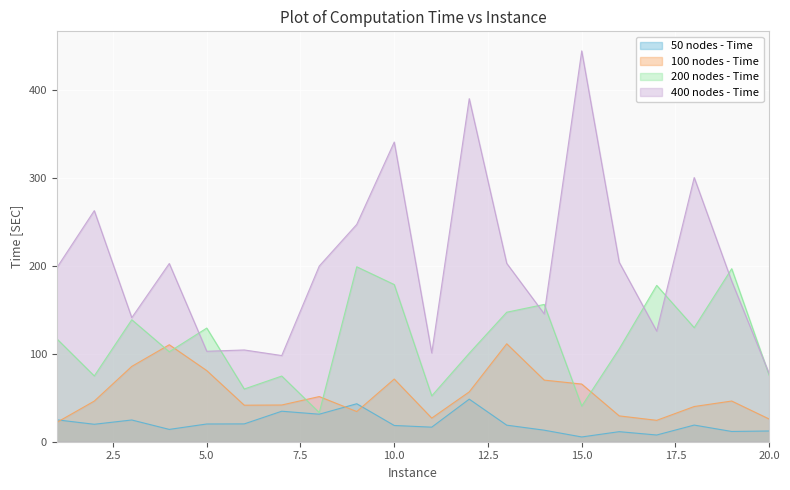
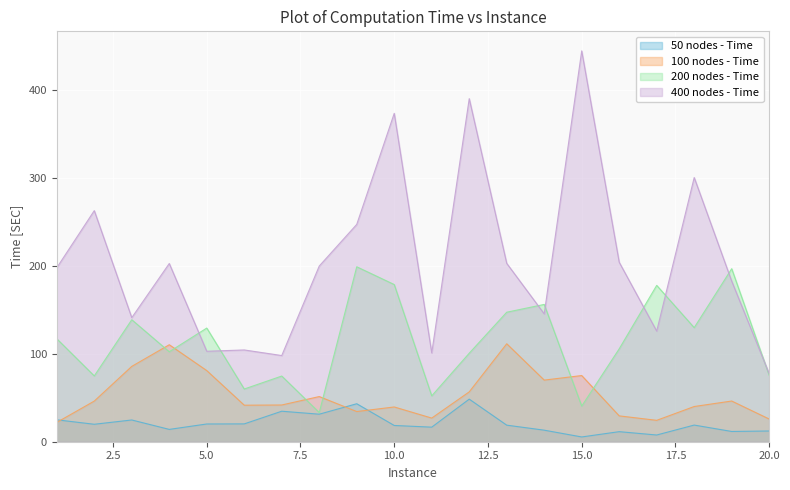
  {
    "100 nodes - Time": {
      "5.0": 80,
-     "10.0": 70,
-     "15.0": 70,
+     "10.0": 40,
+     "15.0": 80,
      "20.0": 30
    },
    "400 nodes - Time": {
      "5.0": 100,
-     "10.0": 340,
+     "10.0": 370,
      "15.0": 440
    }
  }
